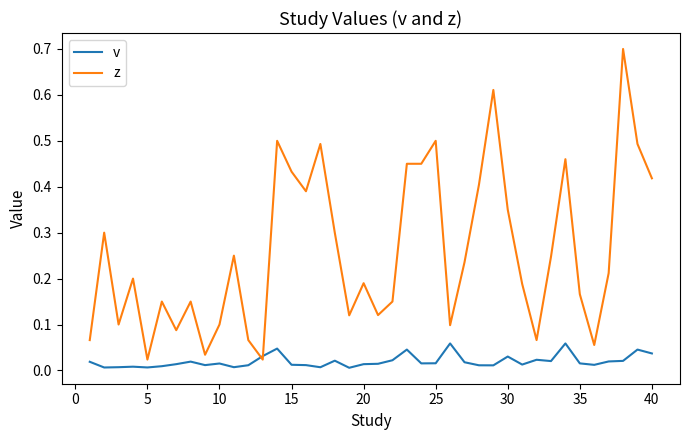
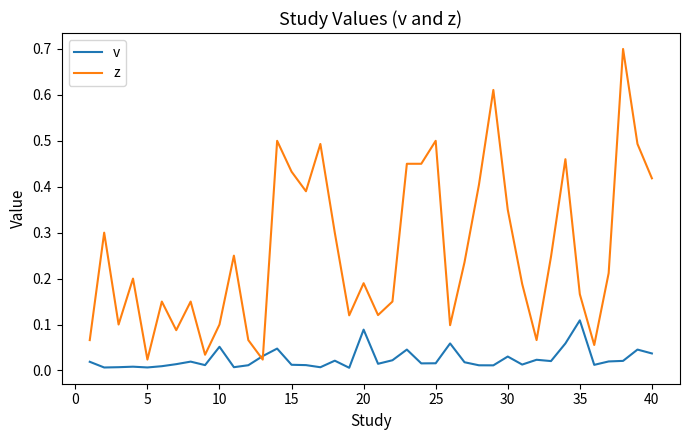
  {
    "v": {
      "5": 0.01,
-     "10": 0.02,
+     "10": 0.05,
      "15": 0.01,
-     "20": 0.01,
+     "20": 0.09,
      "25": 0.02,
      "30": 0.03,
-     "35": 0.02,
+     "35": 0.11,
      "40": 0.04
    },
    "z": {
      "5": 0.02,
      "10": 0.10,
      "15": 0.43,
      "20": 0.19,
      "25": 0.50,
      "30": 0.35,
      "35": 0.17,
      "40": 0.42
    }
  }
